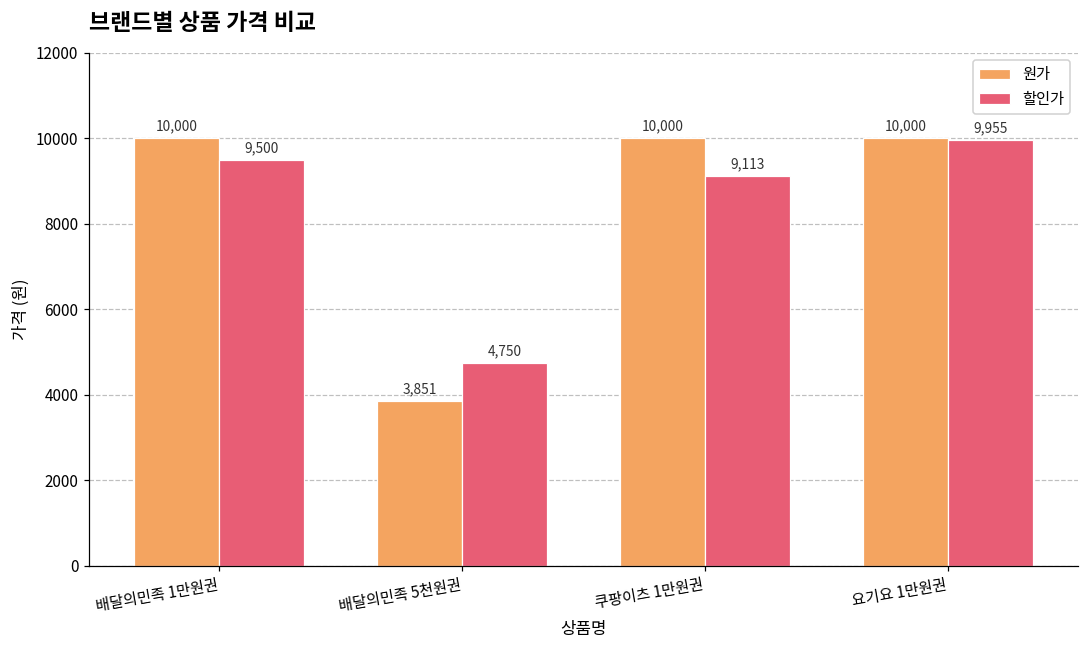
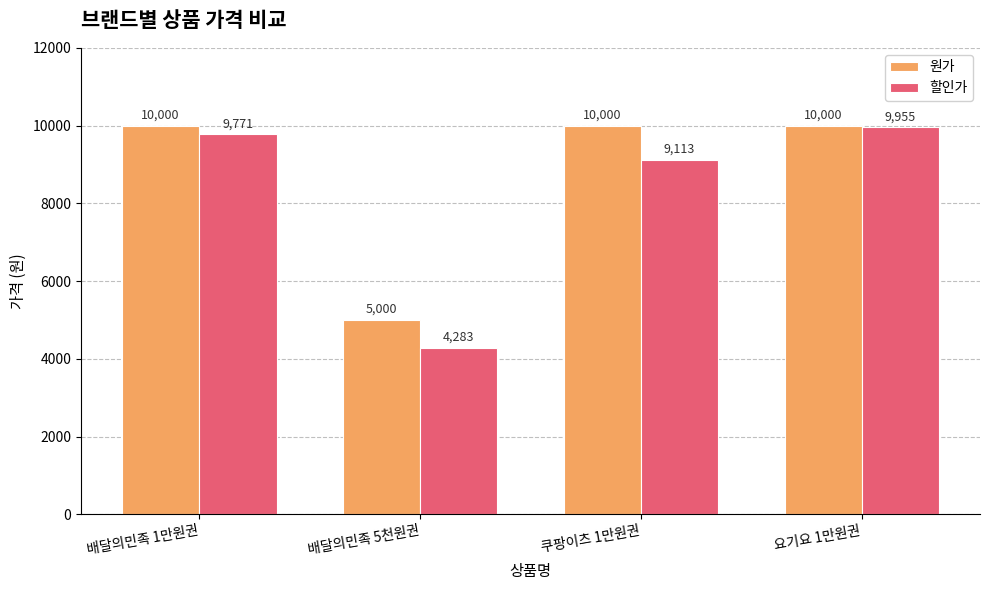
  {
    "원가": {
      "배달의민족 1만원권": "10,000",
-     "배달의민족 5천원권": "3,851",
+     "배달의민족 5천원권": "5,000",
      "쿠팡이츠 1만원권": "10,000",
      "요기요 1만원권": "10,000"
    },
    "할인가": {
-     "배달의민족 1만원권": "9,500",
-     "배달의민족 5천원권": "4,750",
+     "배달의민족 1만원권": "9,771",
+     "배달의민족 5천원권": "4,283",
      "쿠팡이츠 1만원권": "9,113",
      "요기요 1만원권": "9,955"
    }
  }
